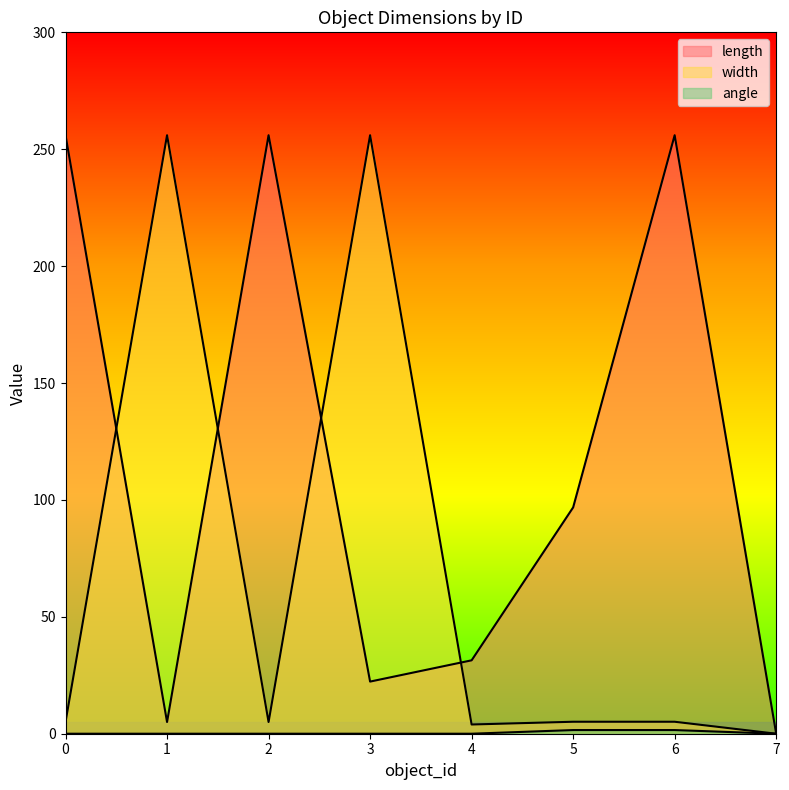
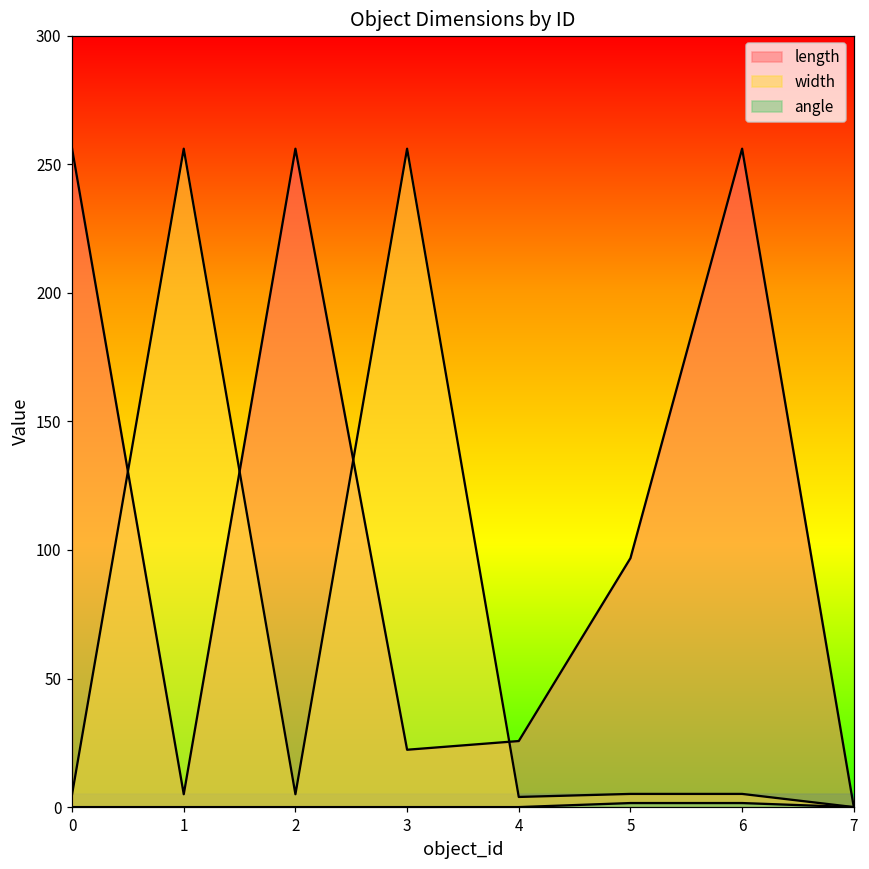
  {
    "length": {
      "0": 256,
      "2": 256,
      "3": 22,
-     "4": 31,
+     "4": 26,
      "5": 97,
      "6": 256
    },
    "width": {
      "1": 256,
      "3": 256,
      "5": 5,
      "6": 5
    }
  }
